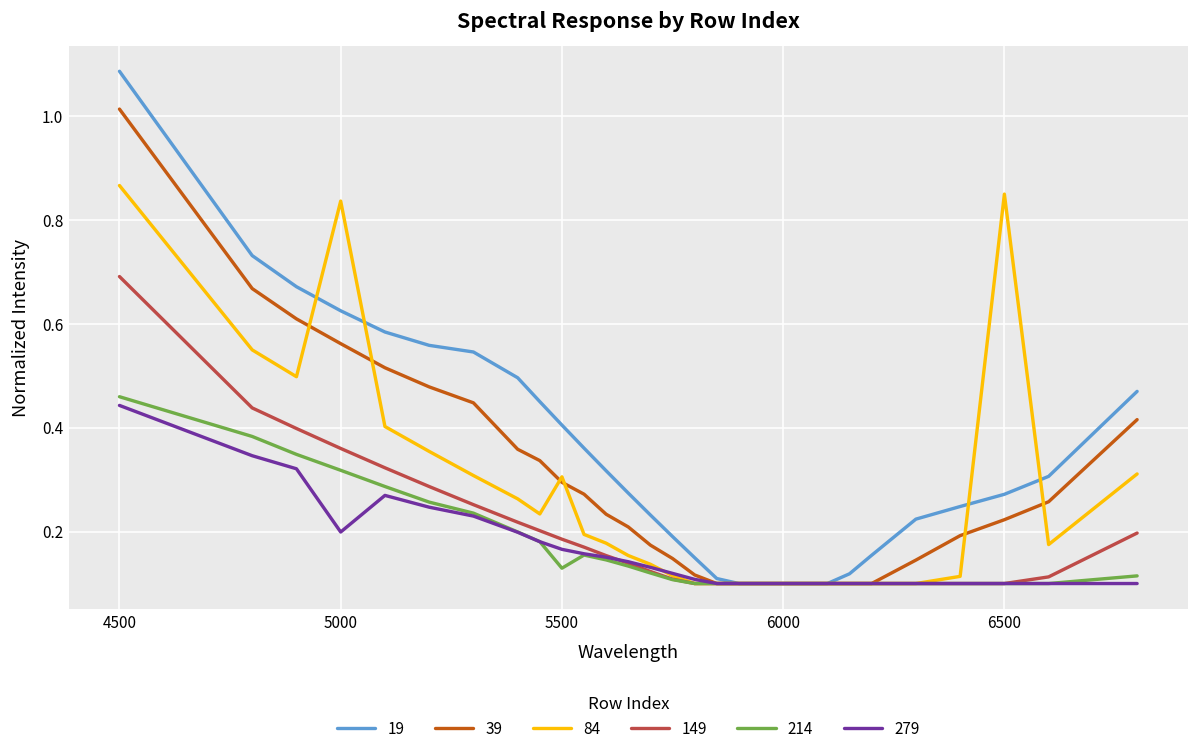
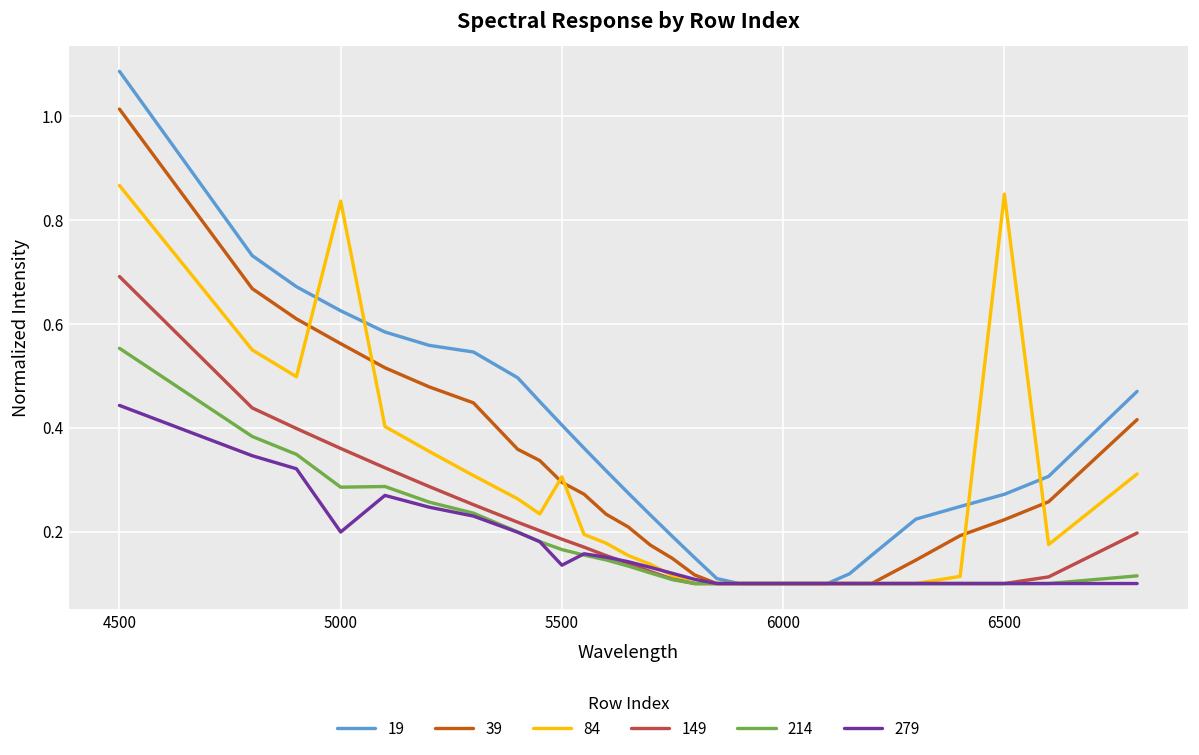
  {
    "19": {
      "4500": 1.09,
      "5000": 0.63,
      "5500": 0.41,
      "6500": 0.27
    },
    "84": {
      "4500": 0.87,
      "5000": 0.84,
      "5500": 0.31,
      "6500": 0.85
    },
    "214": {
-     "4500": 0.46,
-     "5000": 0.32,
-     "5500": 0.13
+     "4500": 0.55,
+     "5000": 0.29,
+     "5500": 0.17
    },
    "279": {
      "4500": 0.44,
      "5000": 0.20,
-     "5500": 0.17
+     "5500": 0.14
    }
  }
